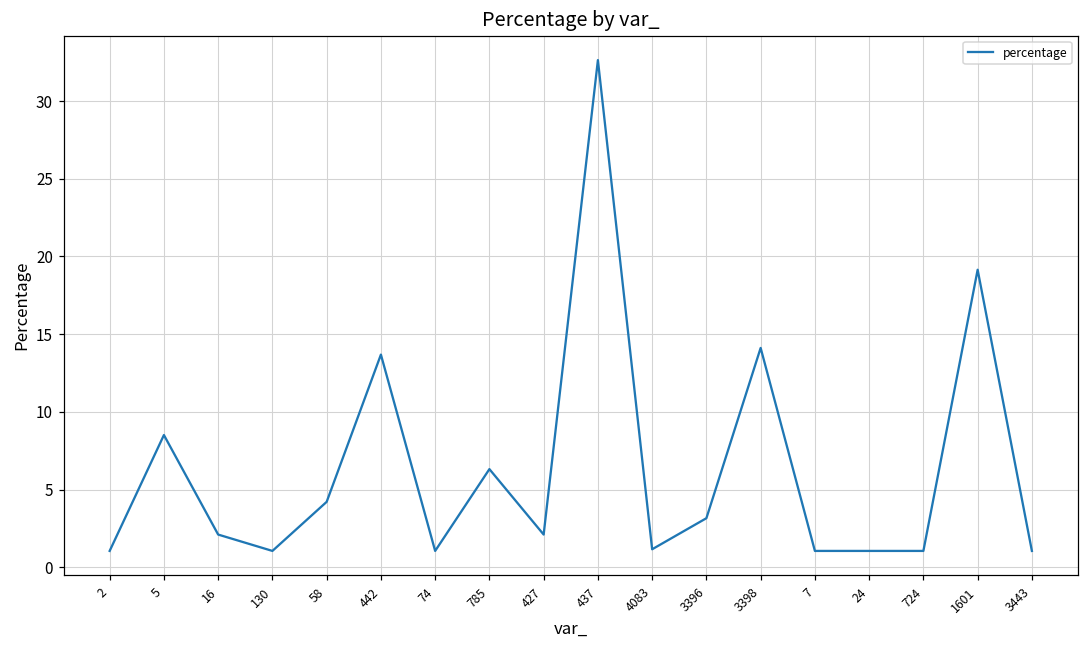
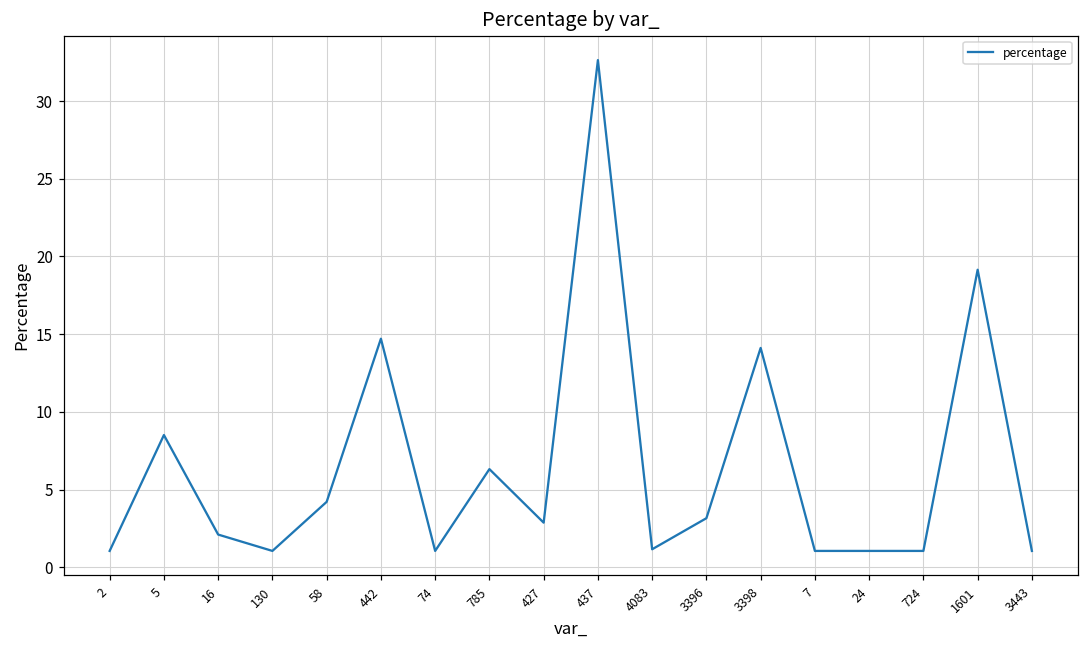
  {
    "2": 1.1,
    "5": 8.5,
    "16": 2.1,
    "130": 1.1,
    "58": 4.2,
-   "442": 13.7,
+   "442": 14.7,
    "74": 1.1,
    "785": 6.3,
-   "427": 2.1,
+   "427": 2.9,
    "437": 32.6,
    "4083": 1.2,
    "3396": 3.2,
    "3398": 14.1,
    "7": 1.1,
    "24": 1.1,
    "724": 1.1,
    "1601": 19.1,
    "3443": 1.1
  }
